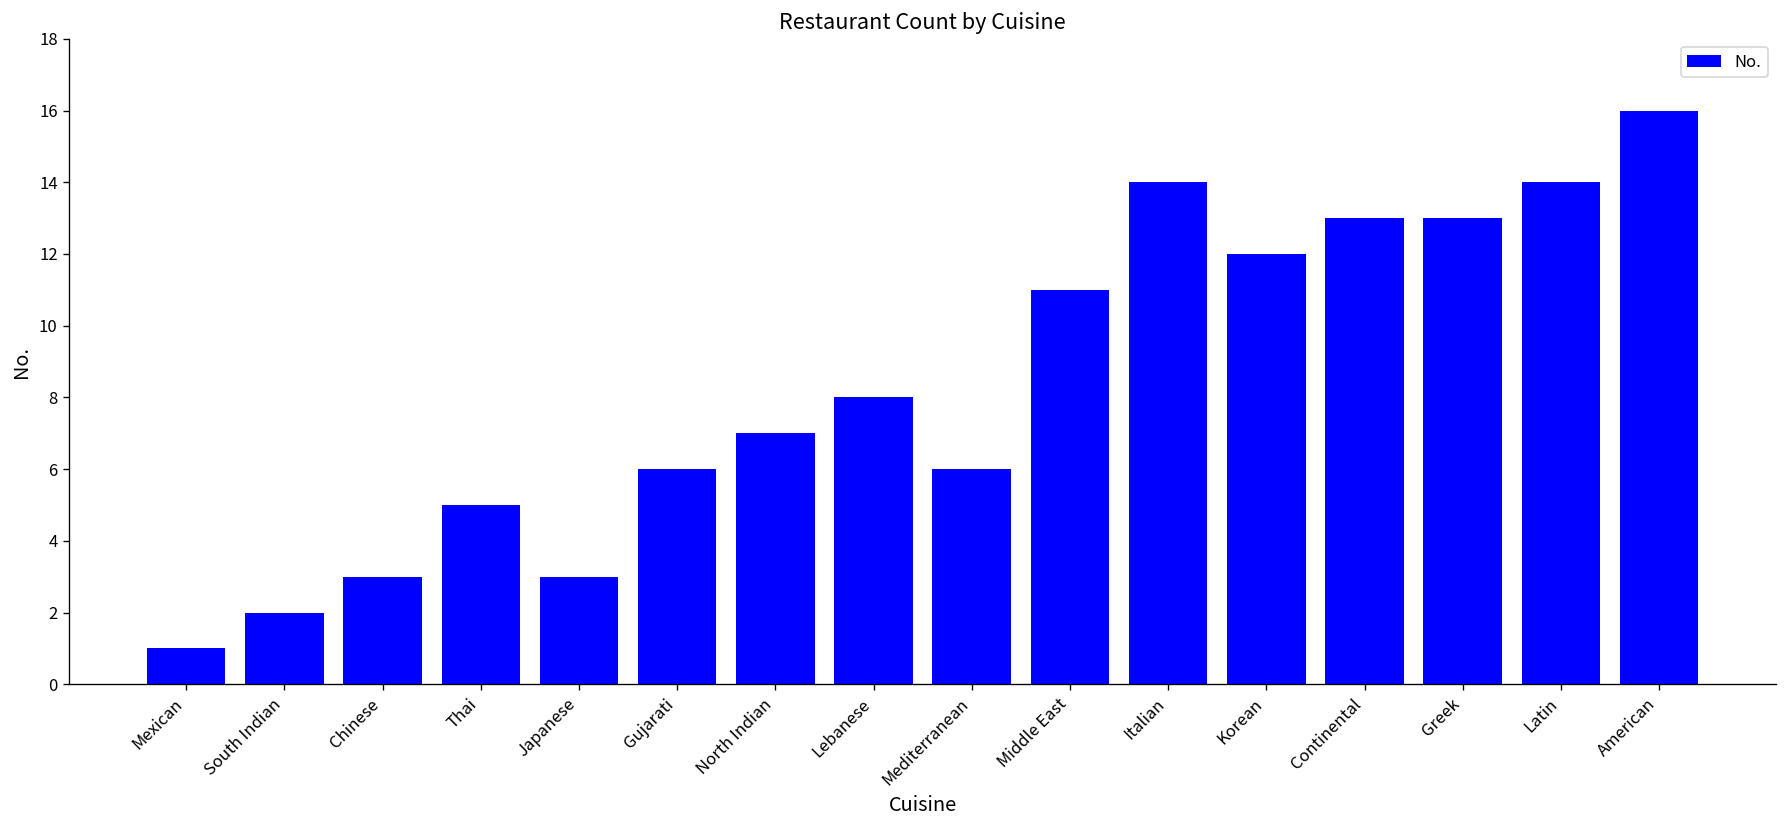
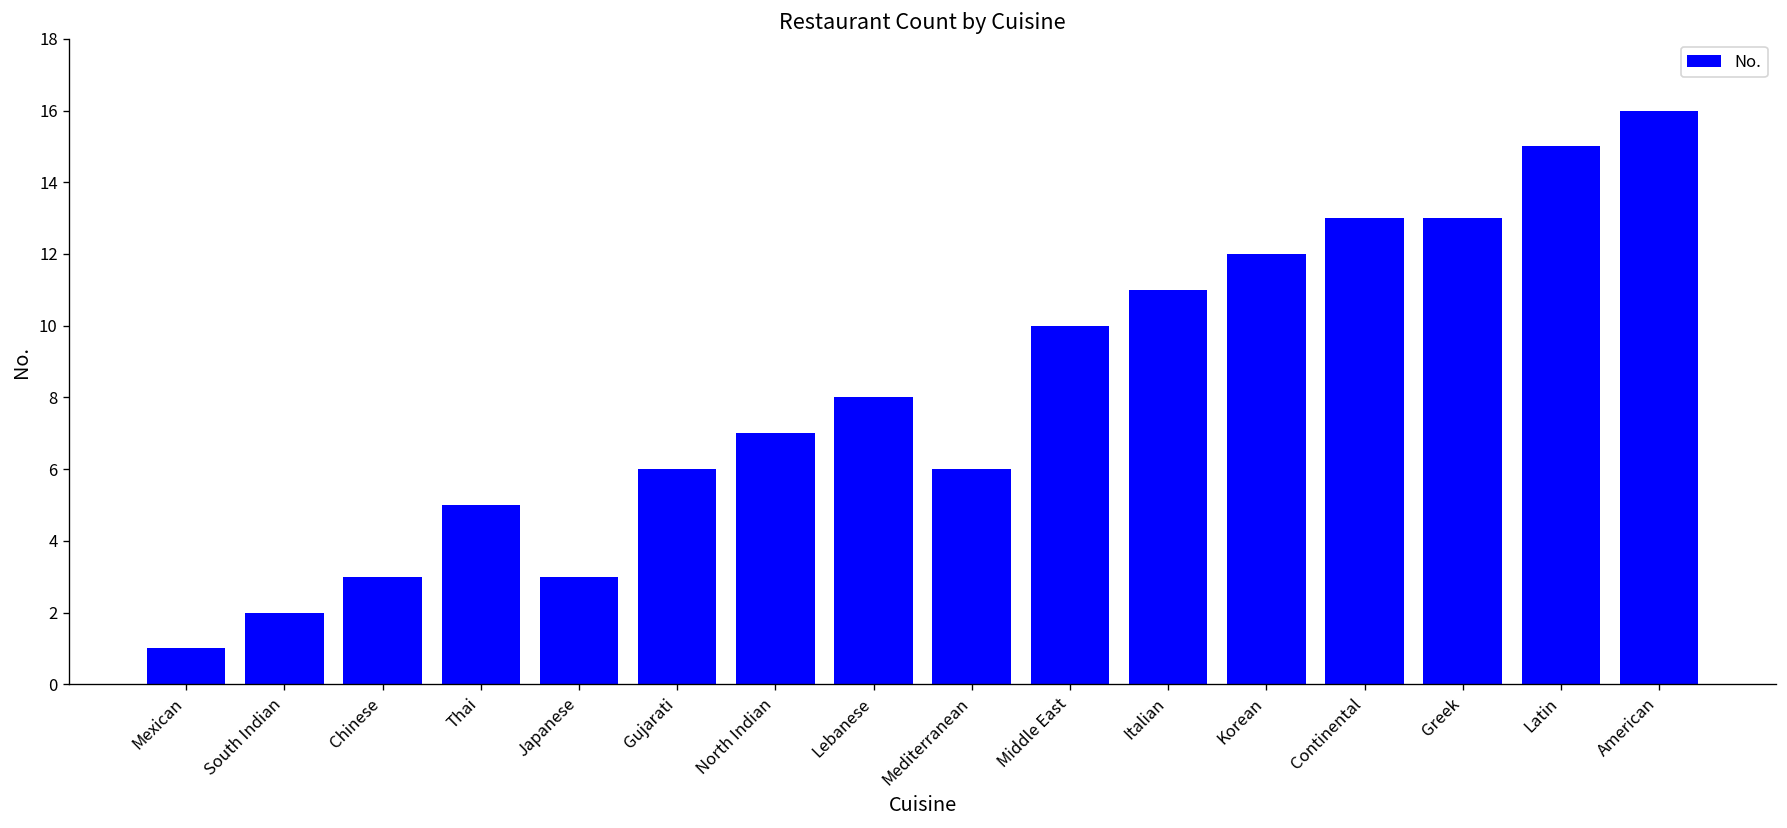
  {
    "Mexican": 1,
    "South Indian": 2,
    "Chinese": 3,
    "Thai": 5,
    "Japanese": 3,
    "Gujarati": 6,
    "North Indian": 7,
    "Lebanese": 8,
    "Mediterranean": 6,
-   "Middle East": 11,
-   "Italian": 14,
+   "Middle East": 10,
+   "Italian": 11,
    "Korean": 12,
    "Continental": 13,
    "Greek": 13,
-   "Latin": 14,
+   "Latin": 15,
    "American": 16
  }
